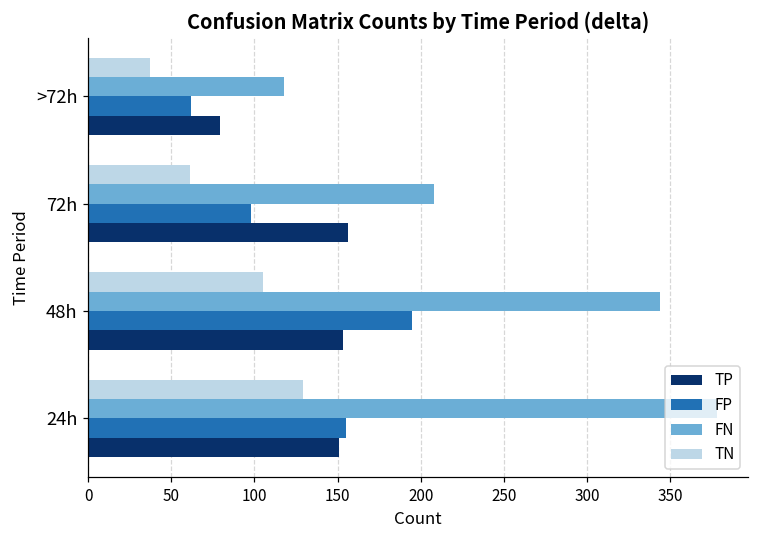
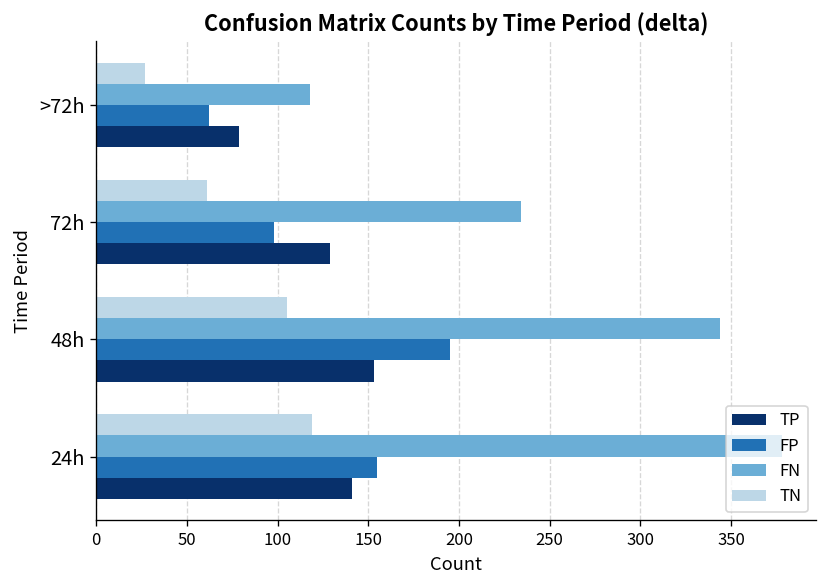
  {
    "TP": {
      ">72h": 79,
-     "72h": 156,
+     "72h": 129,
      "48h": 153,
-     "24h": 151
+     "24h": 141
    },
    "FP": {
      ">72h": 62,
      "72h": 98,
      "48h": 195,
      "24h": 155
    },
    "FN": {
      ">72h": 118,
-     "72h": 208,
+     "72h": 234,
      "48h": 344
    },
    "TN": {
-     ">72h": 37,
+     ">72h": 27,
      "72h": 61,
      "48h": 105,
-     "24h": 129
+     "24h": 119
    }
  }
